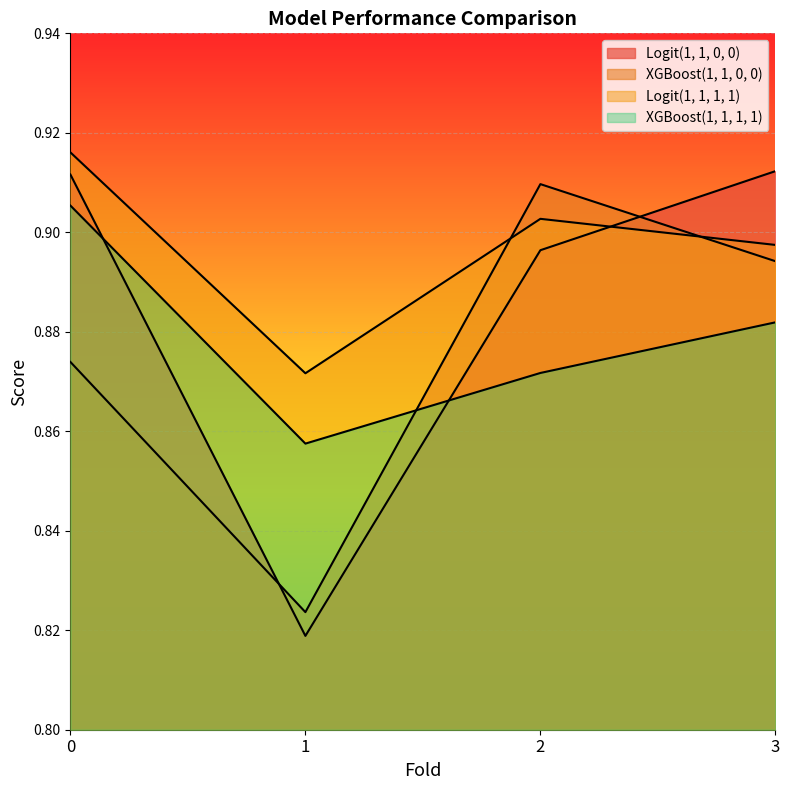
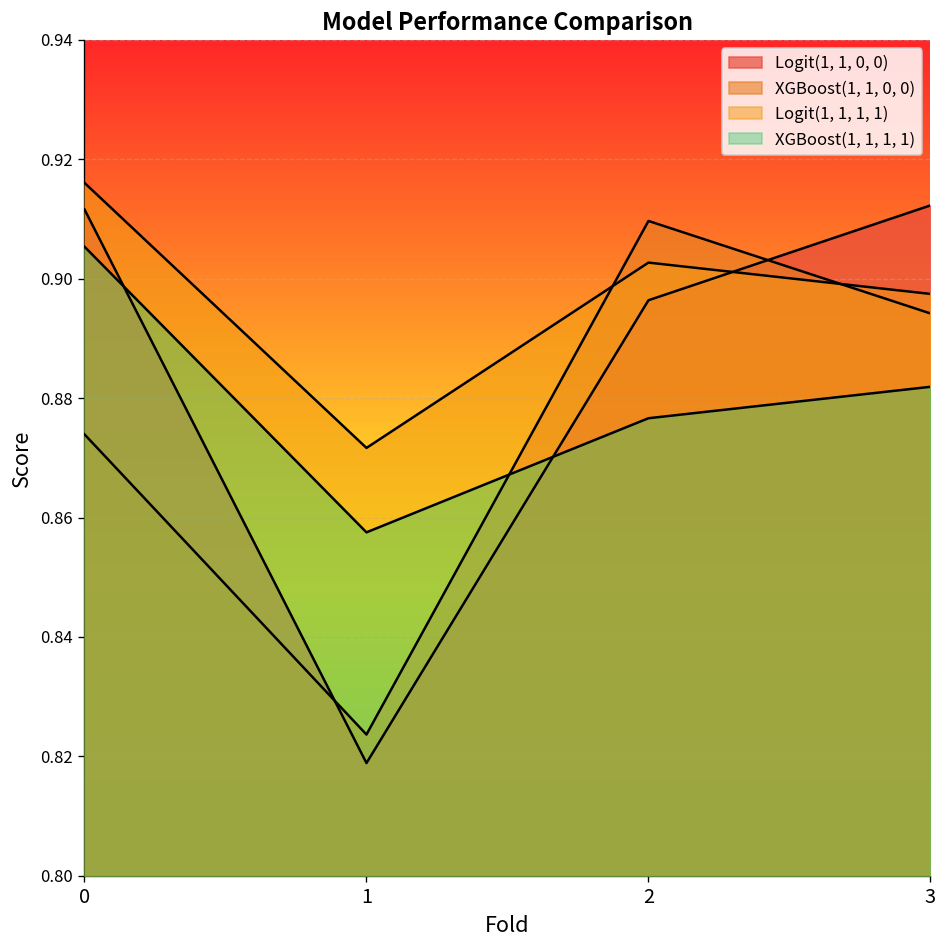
  {
    "XGBoost(1, 1, 1, 1)": {
      "0": 0.905,
      "1": 0.858,
-     "2": 0.872,
+     "2": 0.877,
      "3": 0.882
    }
  }
